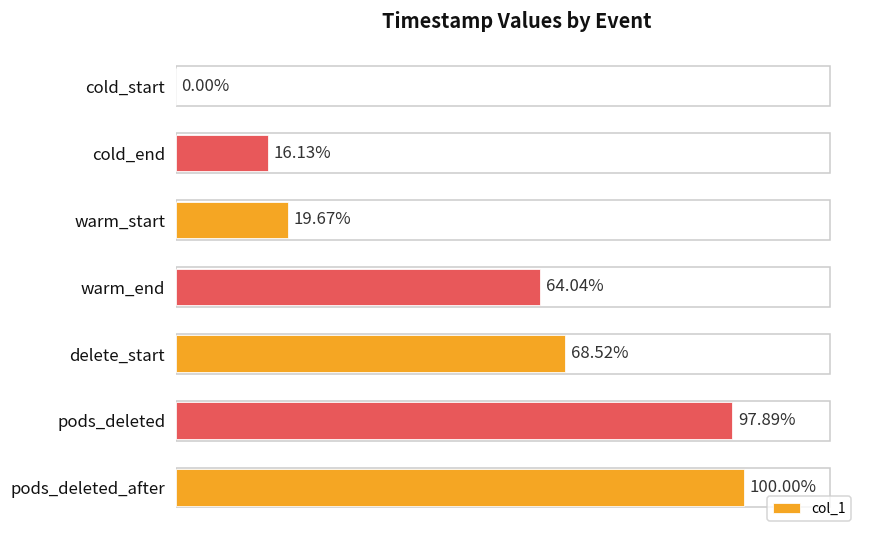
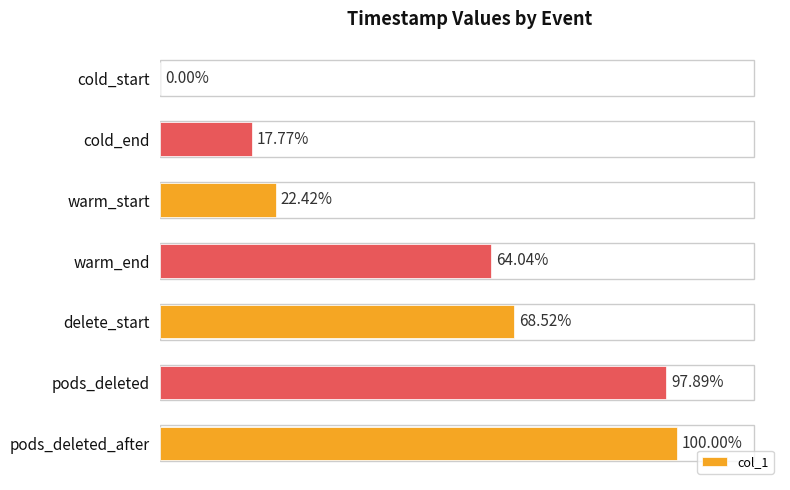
  {
    "cold_start": "0.00%",
-   "cold_end": "16.13%",
-   "warm_start": "19.67%",
+   "cold_end": "17.77%",
+   "warm_start": "22.42%",
    "warm_end": "64.04%",
    "delete_start": "68.52%",
    "pods_deleted": "97.89%"
  }
